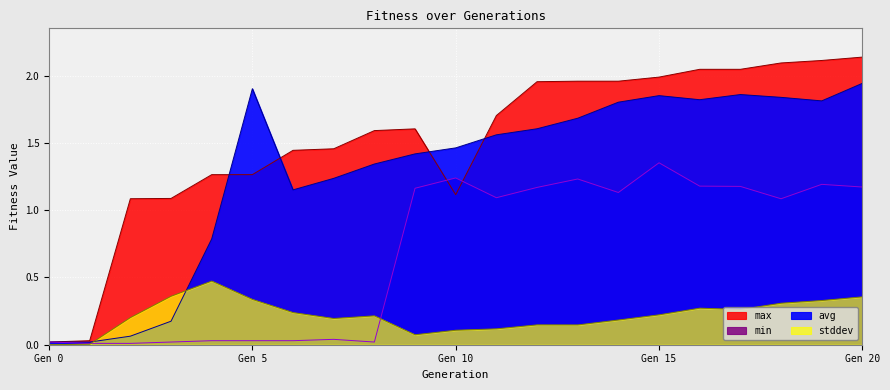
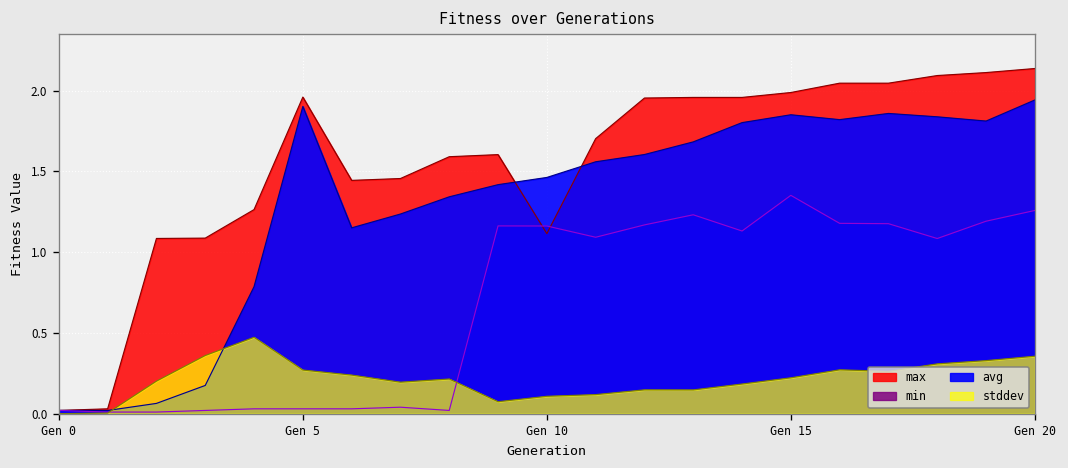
  {
    "max": {
-     "Gen 5": 1.26,
+     "Gen 5": 1.96,
      "Gen 10": 1.12,
      "Gen 15": 1.99,
      "Gen 20": 2.14
    },
    "min": {
      "Gen 5": 0.03,
-     "Gen 10": 1.24,
+     "Gen 10": 1.16,
      "Gen 15": 1.35,
-     "Gen 20": 1.17
+     "Gen 20": 1.26
    },
    "avg": {
      "Gen 5": 1.90,
      "Gen 10": 1.46,
      "Gen 15": 1.85,
      "Gen 20": 1.94
    },
    "stddev": {
      "Gen 0": 0.00,
-     "Gen 5": 0.34,
+     "Gen 5": 0.27,
      "Gen 10": 0.11,
      "Gen 15": 0.22,
      "Gen 20": 0.36
    }
  }
